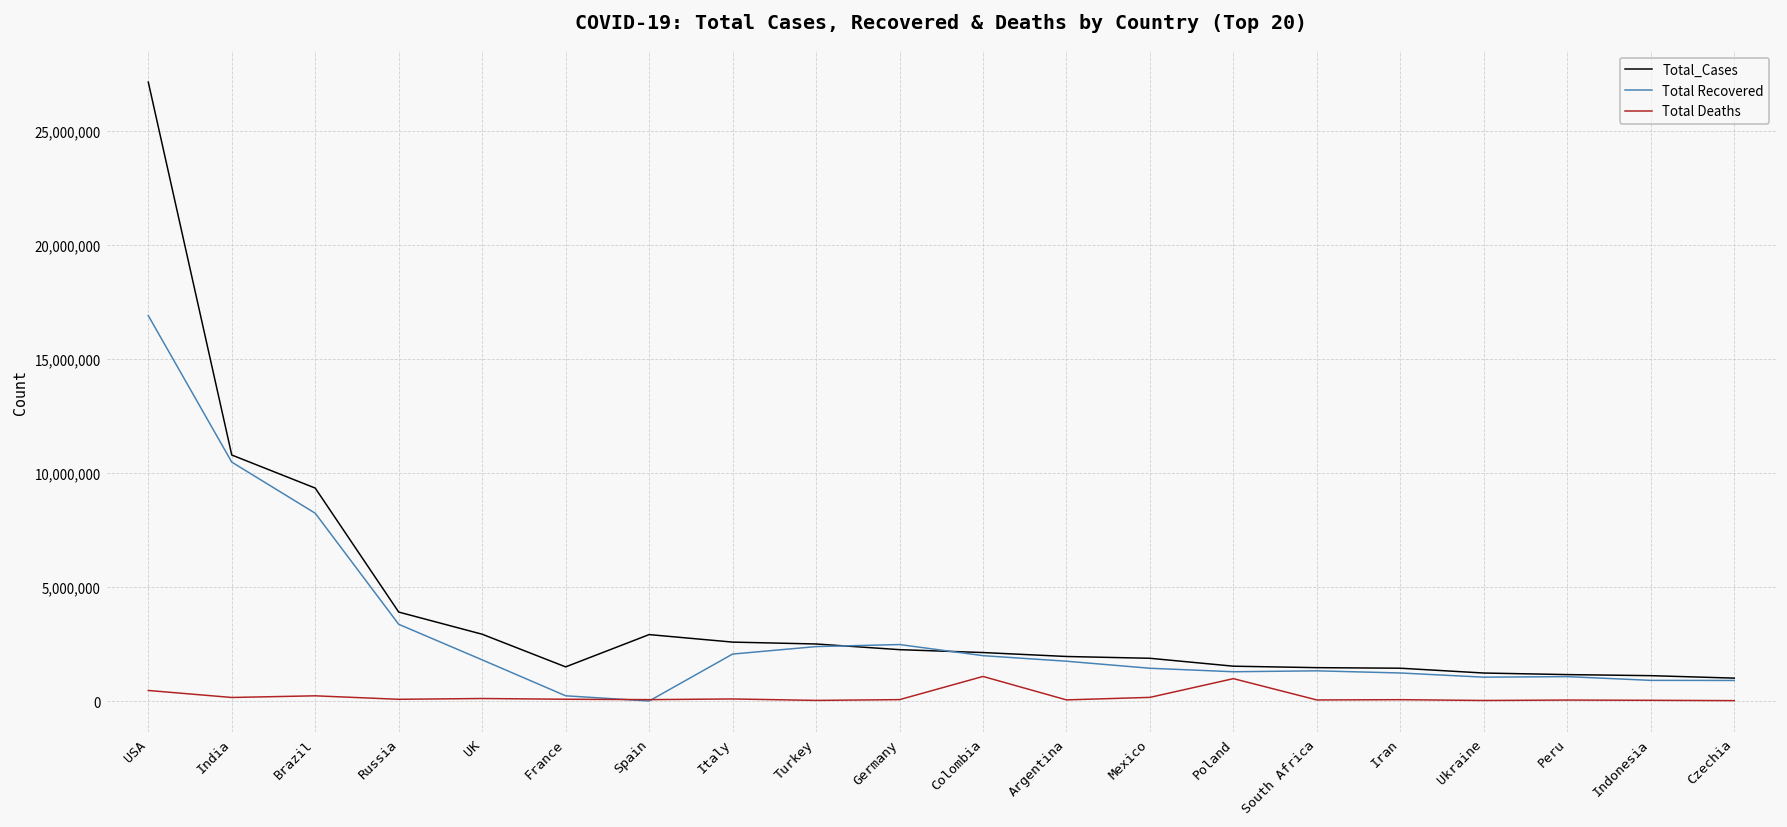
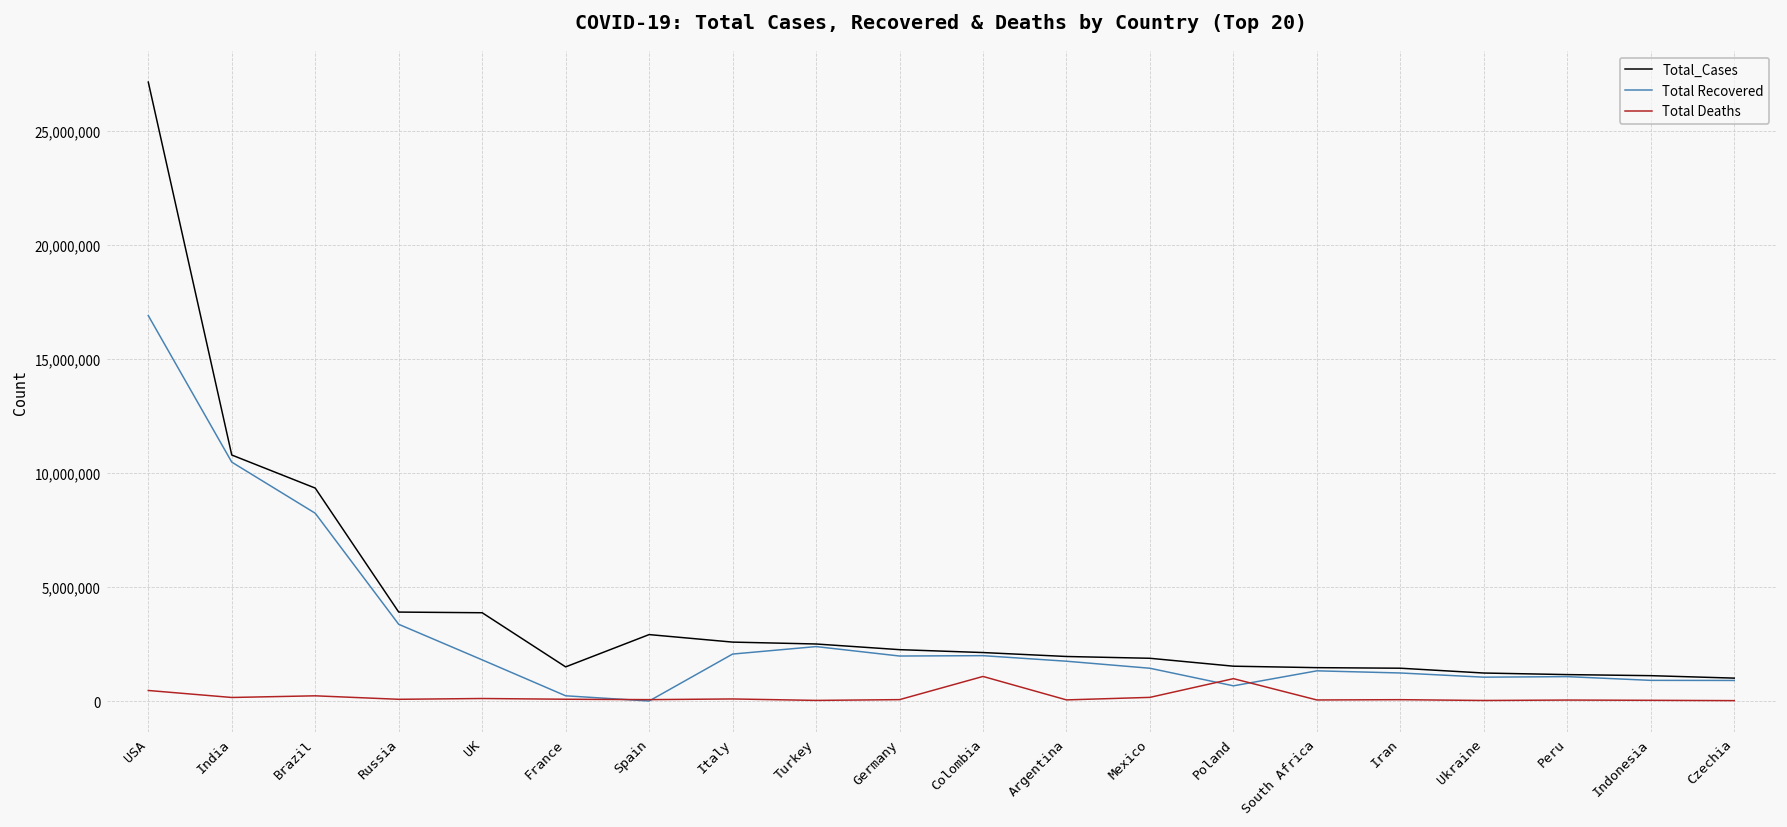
  {
    "Total_Cases": {
      "USA": "27,200,000",
      "India": "10,800,000",
      "Brazil": "9,300,000",
      "Russia": "3,900,000",
-     "UK": "2,900,000",
+     "UK": "3,900,000",
      "France": "1,500,000",
      "Spain": "2,900,000",
      "Italy": "2,600,000",
      "Germany": "2,300,000",
      "Colombia": "2,100,000",
      "Argentina": "2,000,000",
      "Mexico": "1,900,000",
      "Poland": "1,500,000",
      "South Africa": "1,500,000",
      "Iran": "1,400,000",
      "Ukraine": "1,200,000",
      "Indonesia": "1,100,000"
    },
    "Total Recovered": {
      "USA": "16,900,000",
      "India": "10,500,000",
      "Brazil": "8,200,000",
      "Russia": "3,400,000",
      "UK": "1,800,000",
      "France": "200,000",
      "Italy": "2,100,000",
-     "Germany": "2,500,000",
+     "Germany": "2,000,000",
      "Colombia": "2,000,000",
      "Argentina": "1,700,000",
      "Mexico": "1,400,000",
-     "Poland": "1,300,000",
+     "Poland": "700,000",
      "South Africa": "1,300,000",
      "Iran": "1,200,000",
      "Ukraine": "1,000,000",
      "Indonesia": "900,000"
    },
    "Total Deaths": {
      "USA": "500,000",
      "India": "200,000",
      "Brazil": "200,000",
      "Russia": "100,000",
      "UK": "100,000",
      "France": "100,000",
      "Italy": "100,000",
      "Turkey": "0",
      "Germany": "100,000",
      "Colombia": "1,100,000",
      "Argentina": "0",
      "Mexico": "200,000",
      "Poland": "1,000,000",
      "South Africa": "0",
      "Iran": "100,000",
      "Ukraine": "0",
      "Peru": "0",
      "Indonesia": "0",
      "Czechia": "0"
    }
  }
